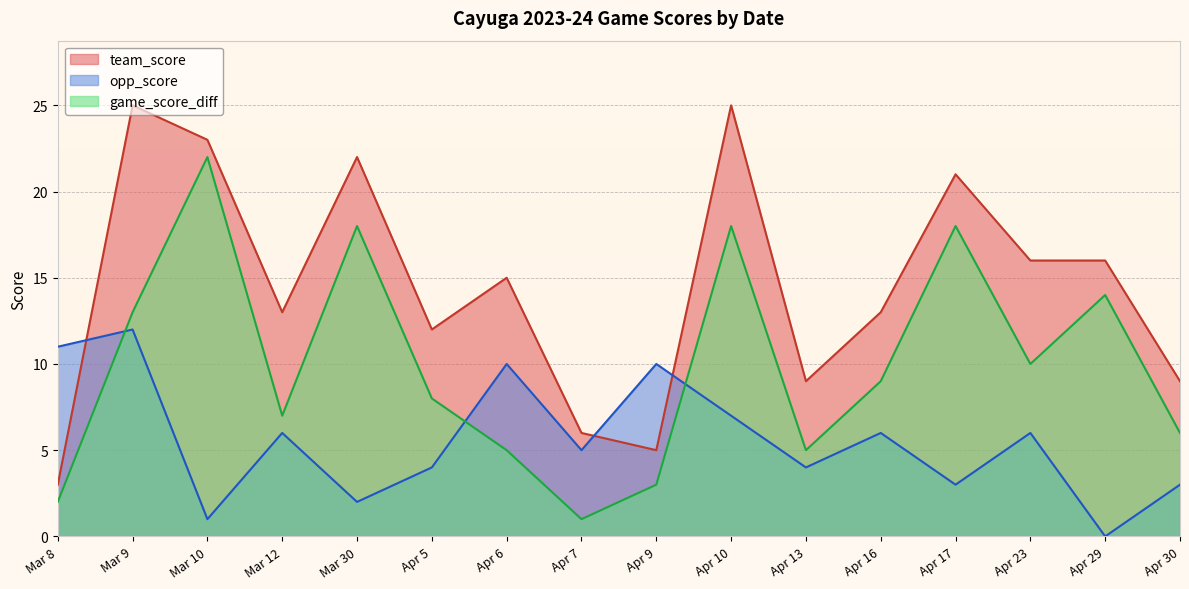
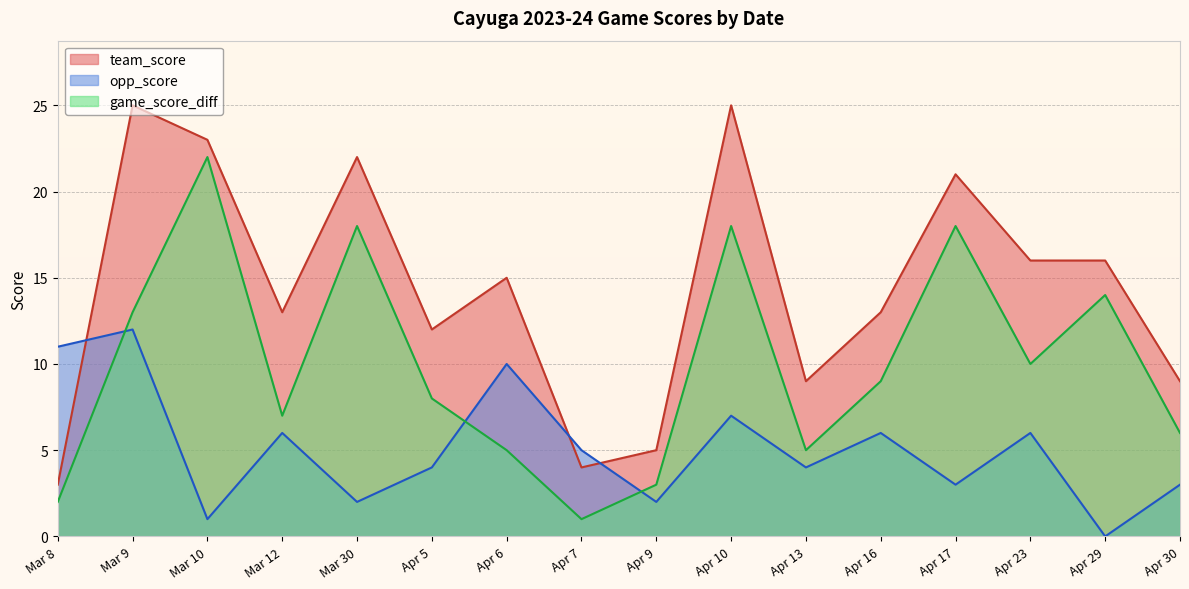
  {
    "team_score": {
      "Mar 8": 3,
      "Mar 10": 23,
      "Mar 12": 13,
      "Mar 30": 22,
      "Apr 5": 12,
      "Apr 6": 15,
-     "Apr 7": 6,
+     "Apr 7": 4,
      "Apr 9": 5,
      "Apr 10": 25,
      "Apr 13": 9,
      "Apr 16": 13,
      "Apr 17": 21,
      "Apr 23": 16,
      "Apr 29": 16,
      "Apr 30": 9
    },
    "opp_score": {
      "Mar 8": 11,
      "Mar 9": 12,
      "Mar 10": 1,
      "Mar 12": 6,
      "Mar 30": 2,
      "Apr 5": 4,
      "Apr 6": 10,
      "Apr 7": 5,
-     "Apr 9": 10,
+     "Apr 9": 2,
      "Apr 10": 7,
      "Apr 13": 4,
      "Apr 16": 6,
      "Apr 17": 3,
      "Apr 23": 6,
      "Apr 29": 0,
      "Apr 30": 3
    },
    "game_score_diff": {
      "Mar 8": 2,
      "Mar 9": 13,
      "Mar 10": 22,
      "Mar 12": 7,
      "Mar 30": 18,
      "Apr 5": 8,
      "Apr 6": 5,
      "Apr 7": 1,
      "Apr 9": 3,
      "Apr 10": 18,
      "Apr 13": 5,
      "Apr 16": 9,
      "Apr 17": 18,
      "Apr 23": 10,
      "Apr 29": 14,
      "Apr 30": 6
    }
  }
